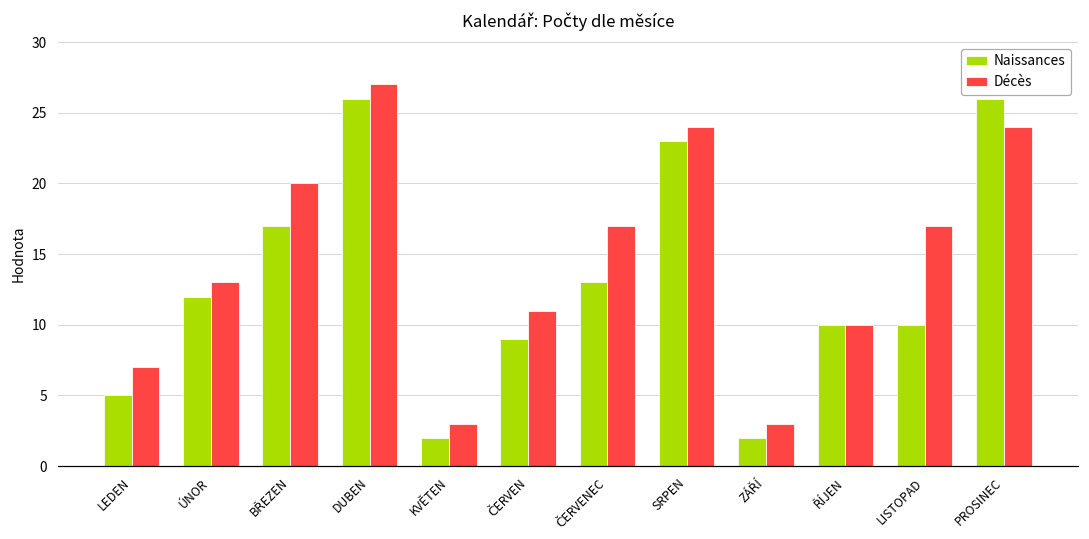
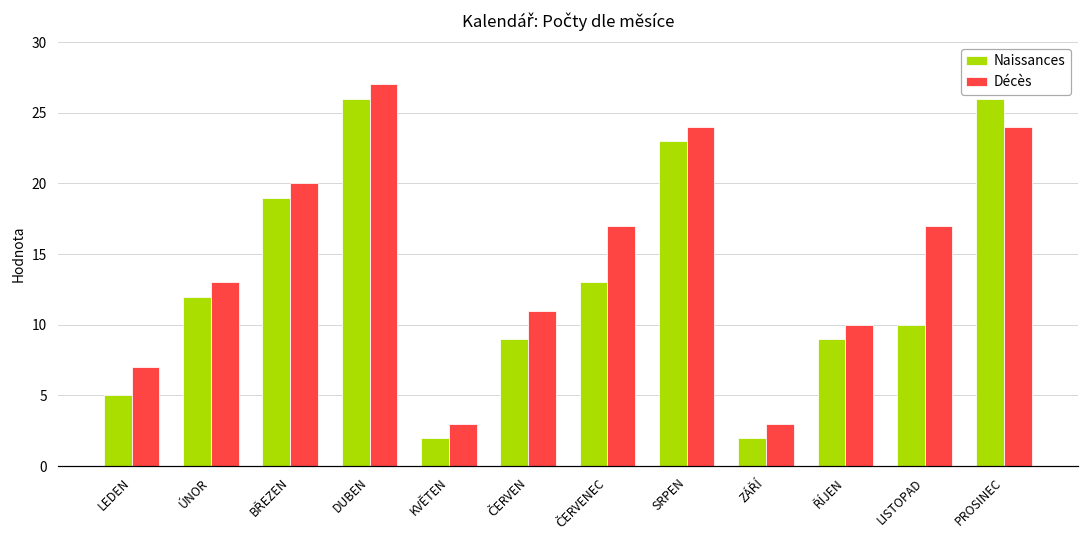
  {
    "Naissances": {
      "LEDEN": 5,
      "ÚNOR": 12,
-     "BŘEZEN": 17,
+     "BŘEZEN": 19,
      "DUBEN": 26,
      "KVĚTEN": 2,
      "ČERVEN": 9,
      "ČERVENEC": 13,
      "SRPEN": 23,
      "ZÁŘÍ": 2,
-     "ŘÍJEN": 10,
+     "ŘÍJEN": 9,
      "LISTOPAD": 10,
      "PROSINEC": 26
    },
    "Décès": {
      "LEDEN": 7,
      "ÚNOR": 13,
      "BŘEZEN": 20,
      "DUBEN": 27,
      "KVĚTEN": 3,
      "ČERVEN": 11,
      "ČERVENEC": 17,
      "SRPEN": 24,
      "ZÁŘÍ": 3,
      "ŘÍJEN": 10,
      "LISTOPAD": 17,
      "PROSINEC": 24
    }
  }
